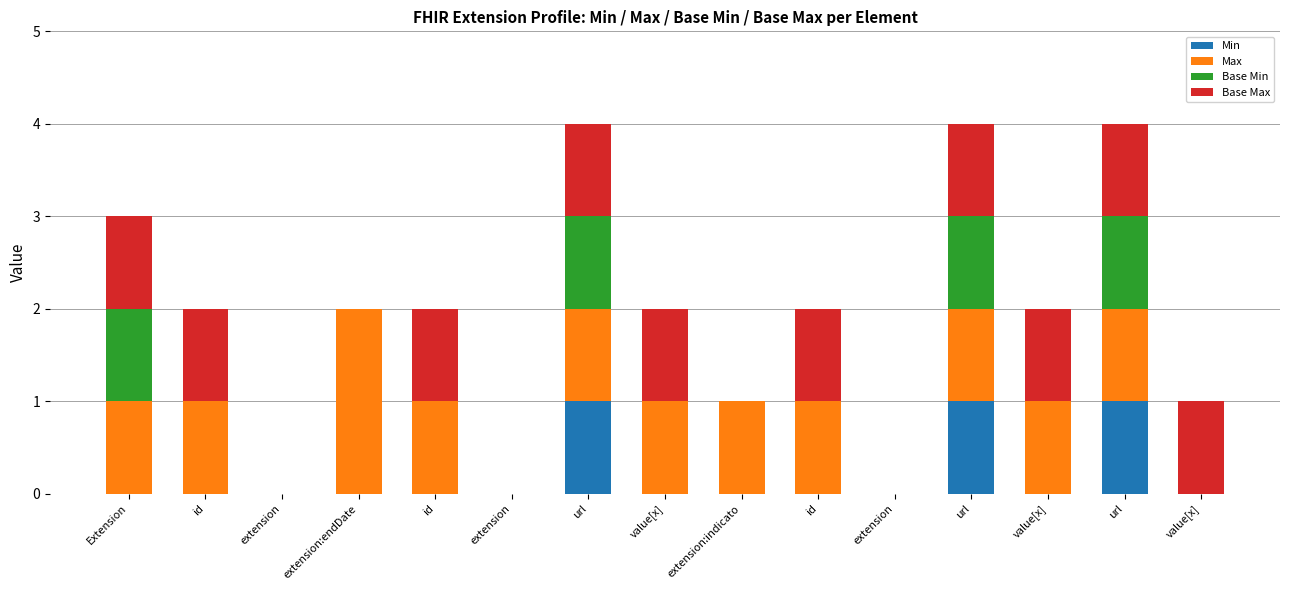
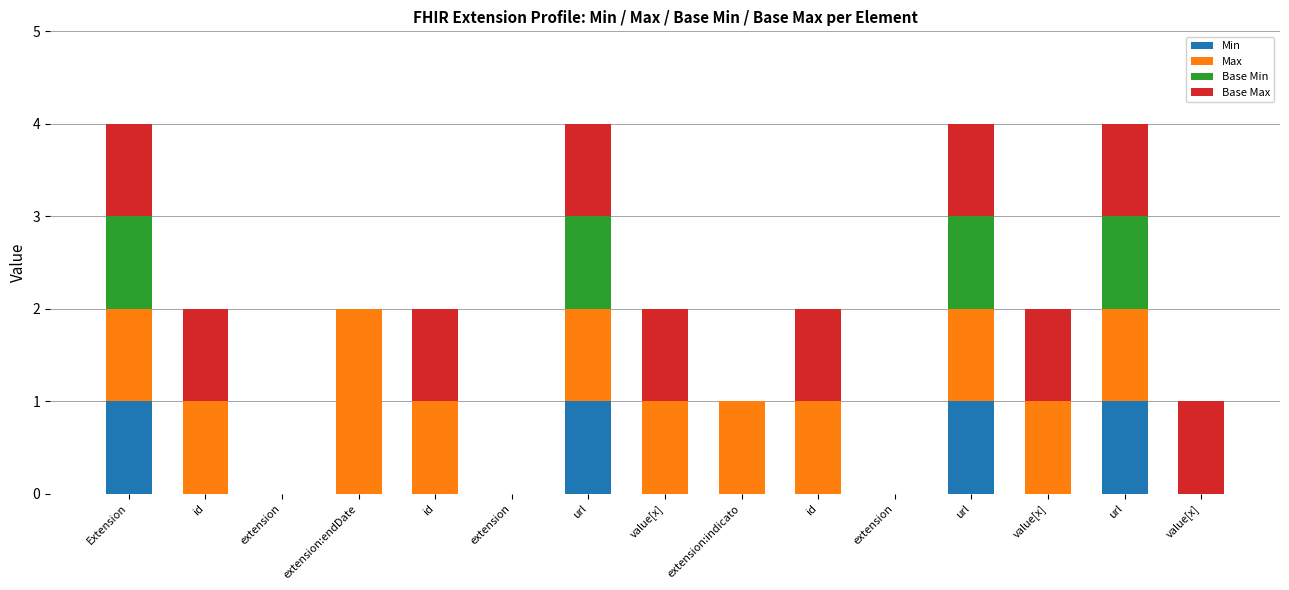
  {
    "Min": {
-     "Extension": 0,
+     "Extension": 1,
      "extension:endDate": 0,
      "extension:indicato": 0
    },
    "Base Min": {
      "Extension": 1,
      "extension:endDate": 0,
      "extension:indicato": 0
    },
    "Base Max": {
      "Extension": 1,
      "extension:endDate": 0,
      "extension:indicato": 0
    }
  }
